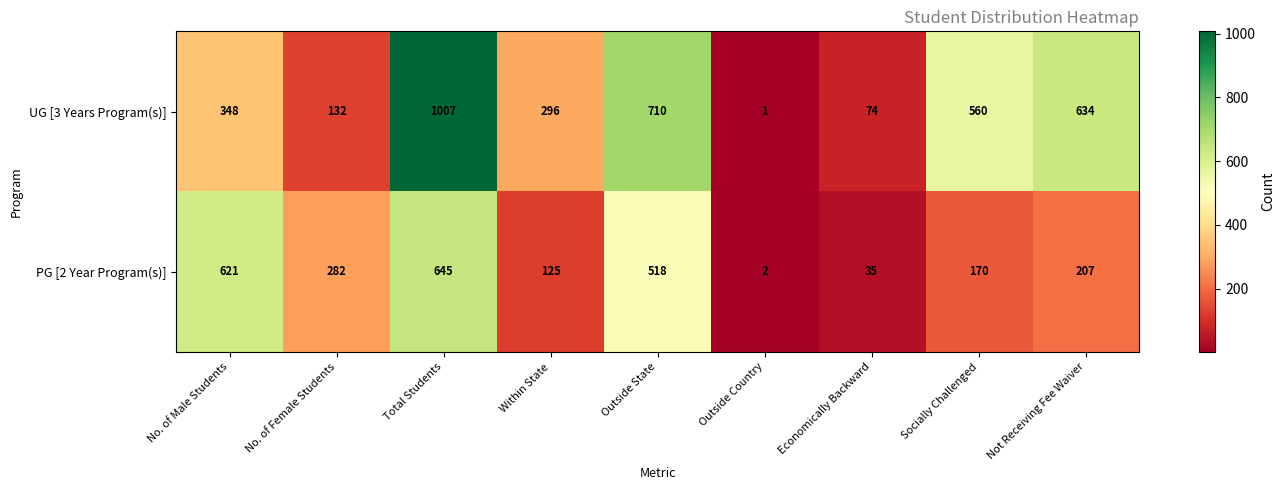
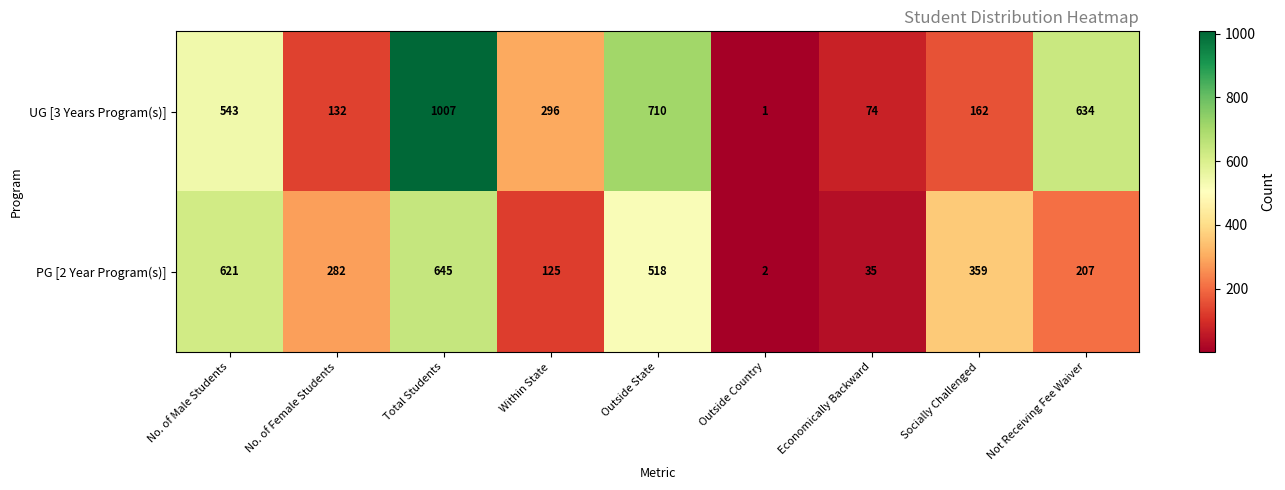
  {
    "UG [3 Years Program(s)]": {
-     "No. of Male Students": 348,
+     "No. of Male Students": 543,
      "No. of Female Students": 132,
      "Total Students": 1007,
      "Within State": 296,
      "Outside State": 710,
      "Outside Country": 1,
      "Economically Backward": 74,
-     "Socially Challenged": 560,
+     "Socially Challenged": 162,
      "Not Receiving Fee Waiver": 634
    },
    "PG [2 Year Program(s)]": {
      "No. of Male Students": 621,
      "No. of Female Students": 282,
      "Total Students": 645,
      "Within State": 125,
      "Outside State": 518,
      "Outside Country": 2,
      "Economically Backward": 35,
-     "Socially Challenged": 170,
+     "Socially Challenged": 359,
      "Not Receiving Fee Waiver": 207
    }
  }
